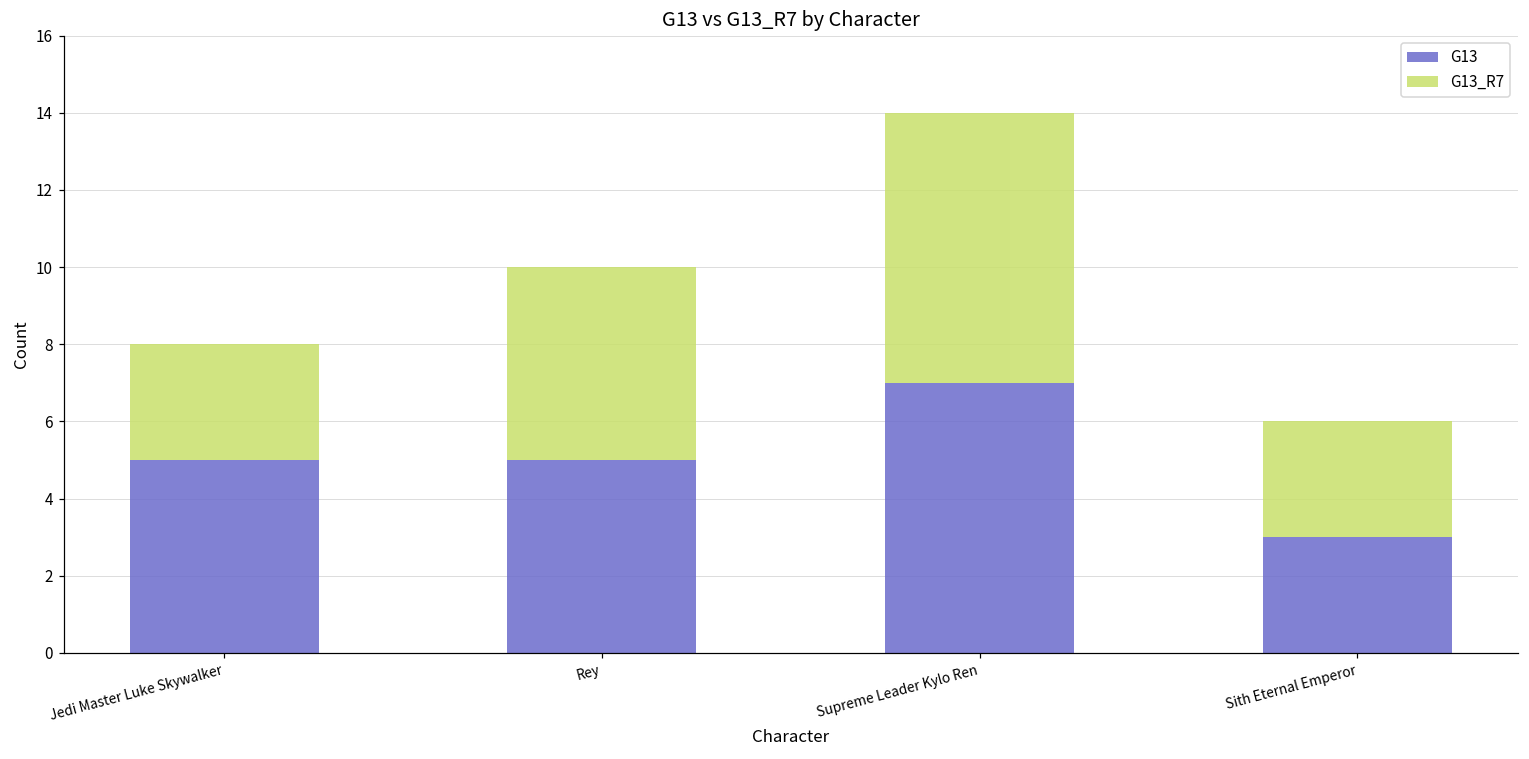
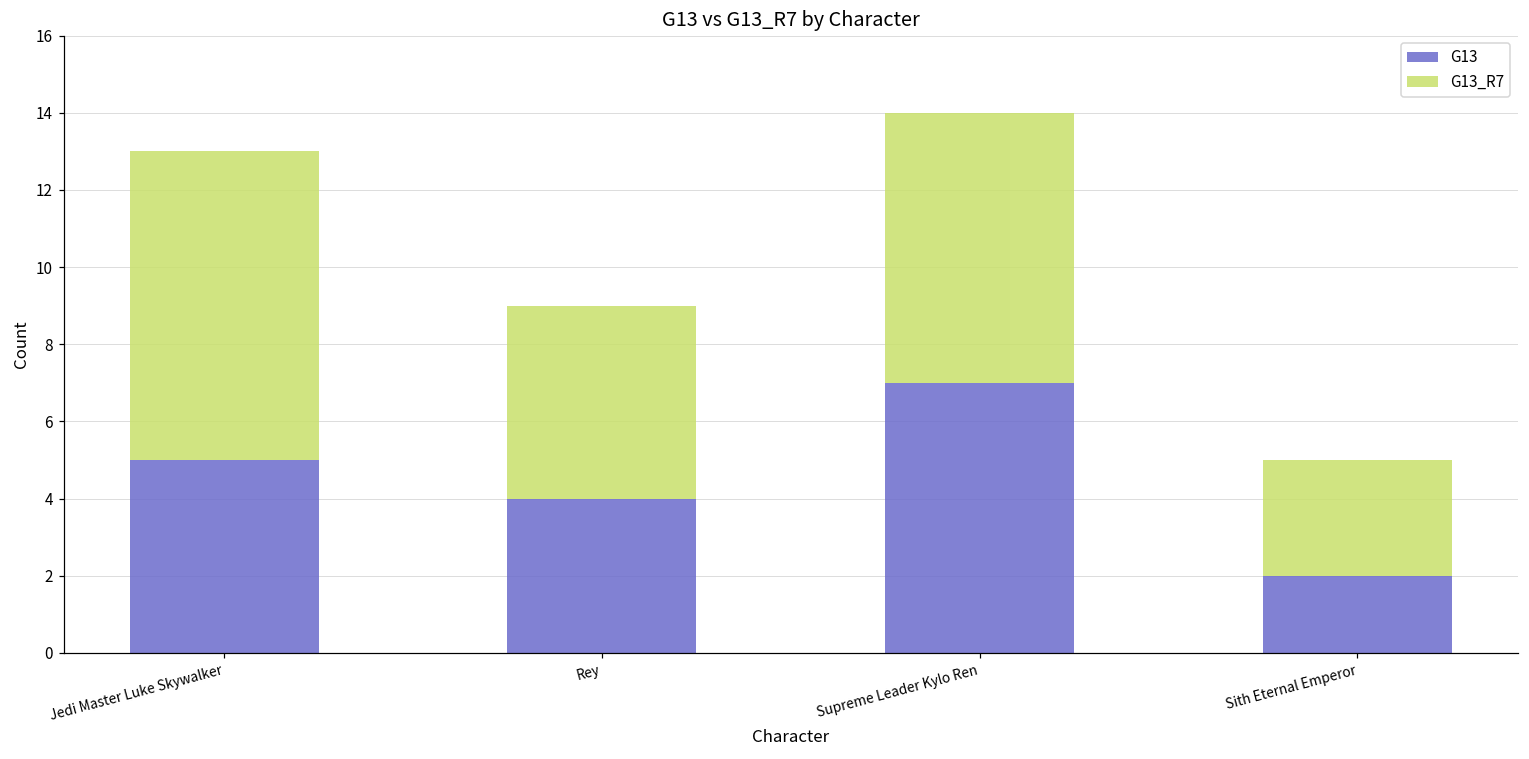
  {
    "G13": {
      "Jedi Master Luke Skywalker": 5,
-     "Rey": 5,
+     "Rey": 4,
      "Supreme Leader Kylo Ren": 7,
-     "Sith Eternal Emperor": 3
+     "Sith Eternal Emperor": 2
    },
    "G13_R7": {
-     "Jedi Master Luke Skywalker": 3,
+     "Jedi Master Luke Skywalker": 8,
      "Rey": 5,
      "Supreme Leader Kylo Ren": 7,
      "Sith Eternal Emperor": 3
    }
  }
